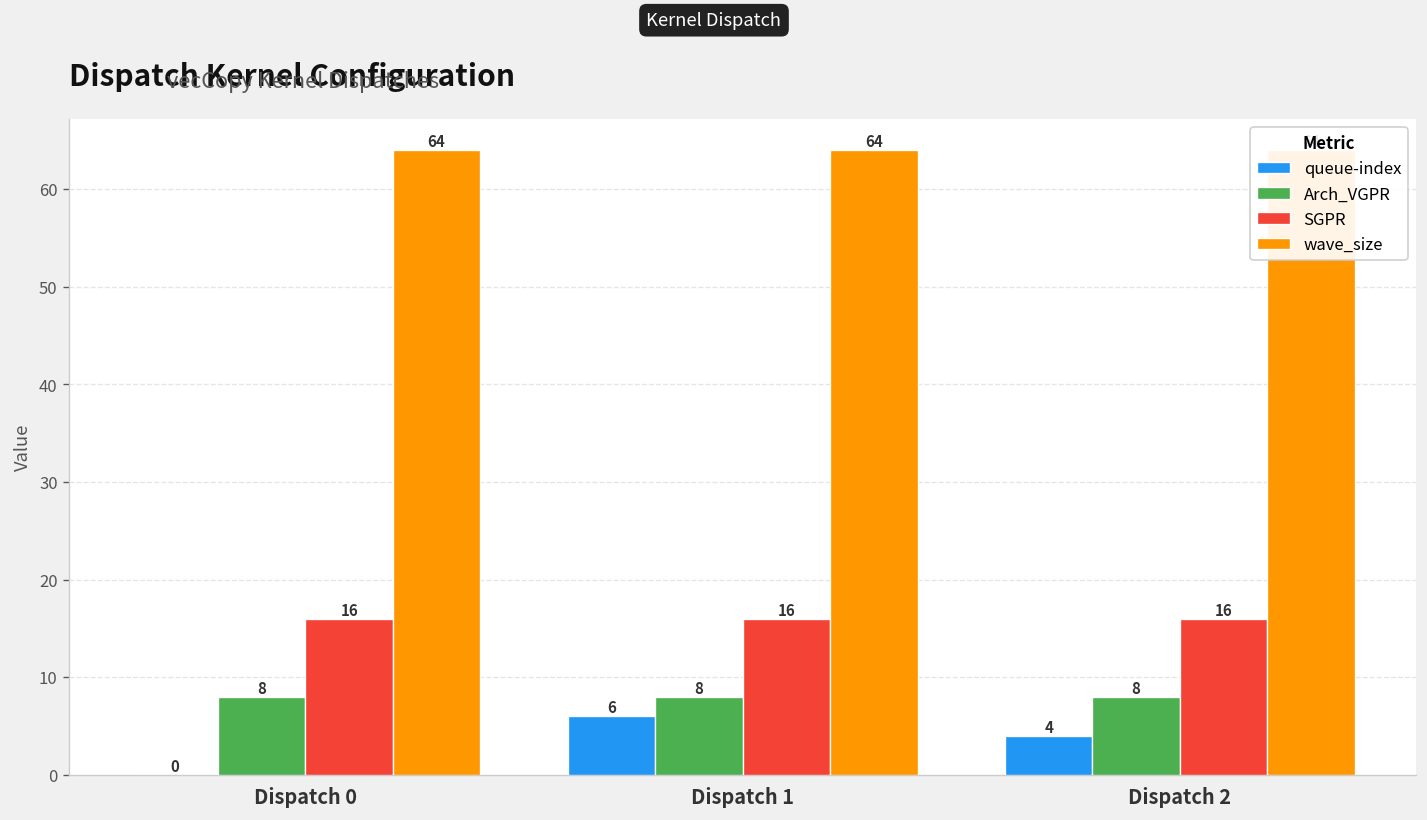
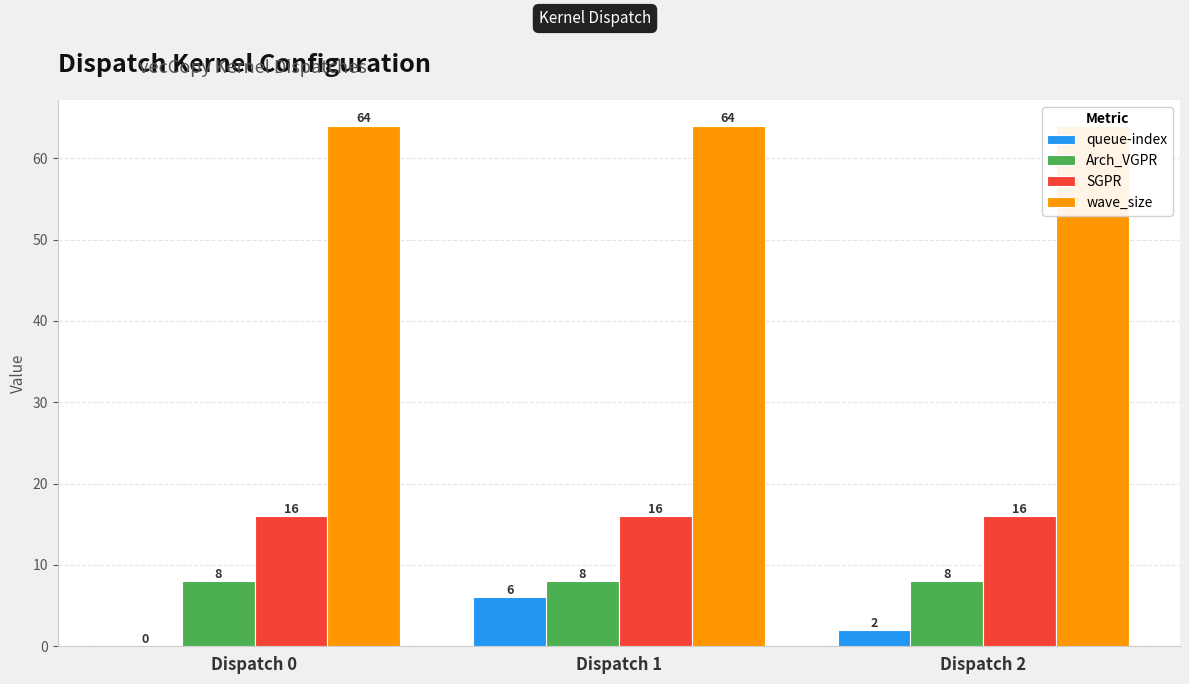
  {
    "queue-index": {
      "Dispatch 0": 0,
      "Dispatch 1": 6,
-     "Dispatch 2": 4
+     "Dispatch 2": 2
    },
    "Arch_VGPR": {
      "Dispatch 0": 8,
      "Dispatch 1": 8,
      "Dispatch 2": 8
    },
    "SGPR": {
      "Dispatch 0": 16,
      "Dispatch 1": 16,
      "Dispatch 2": 16
    },
    "wave_size": {
      "Dispatch 0": 64,
      "Dispatch 1": 64
    }
  }
